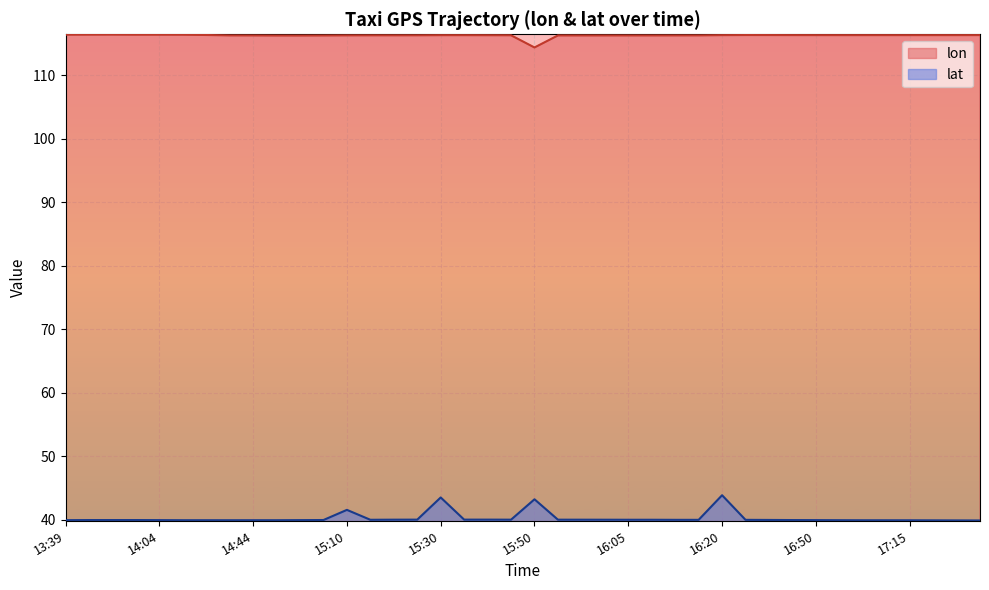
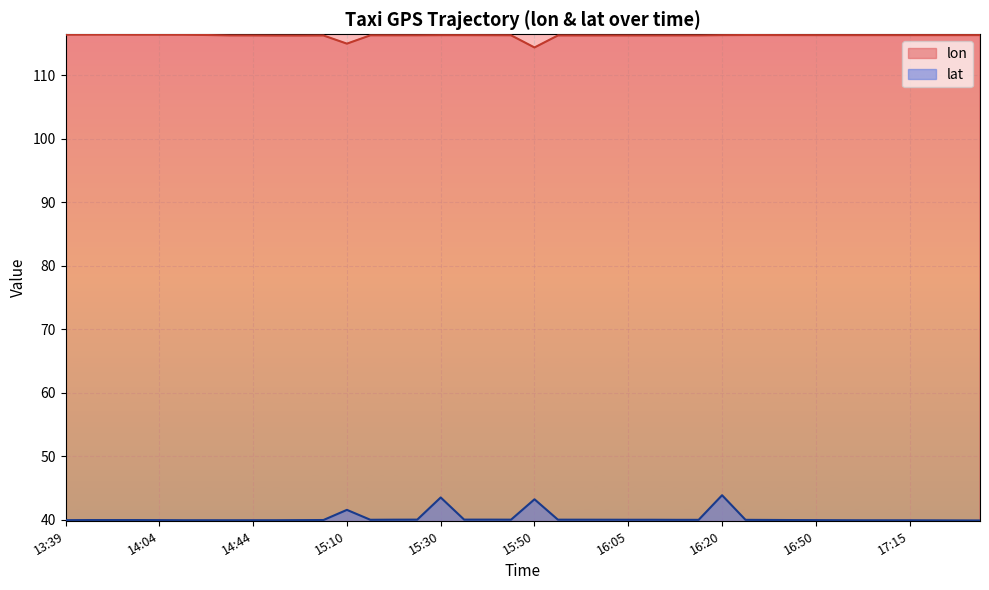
  {
    "lon": {
      "13:39": 116,
      "14:04": 116,
      "14:44": 116,
-     "15:10": 116,
+     "15:10": 115,
      "15:30": 116,
      "15:50": 114,
      "16:20": 116,
      "16:50": 116,
      "17:15": 116
    },
    "lat": {
      "13:39": 40,
      "14:04": 40,
      "14:44": 40,
      "15:10": 42,
      "15:30": 43,
      "15:50": 43,
      "16:20": 44,
      "16:50": 40,
      "17:15": 40
    }
  }
